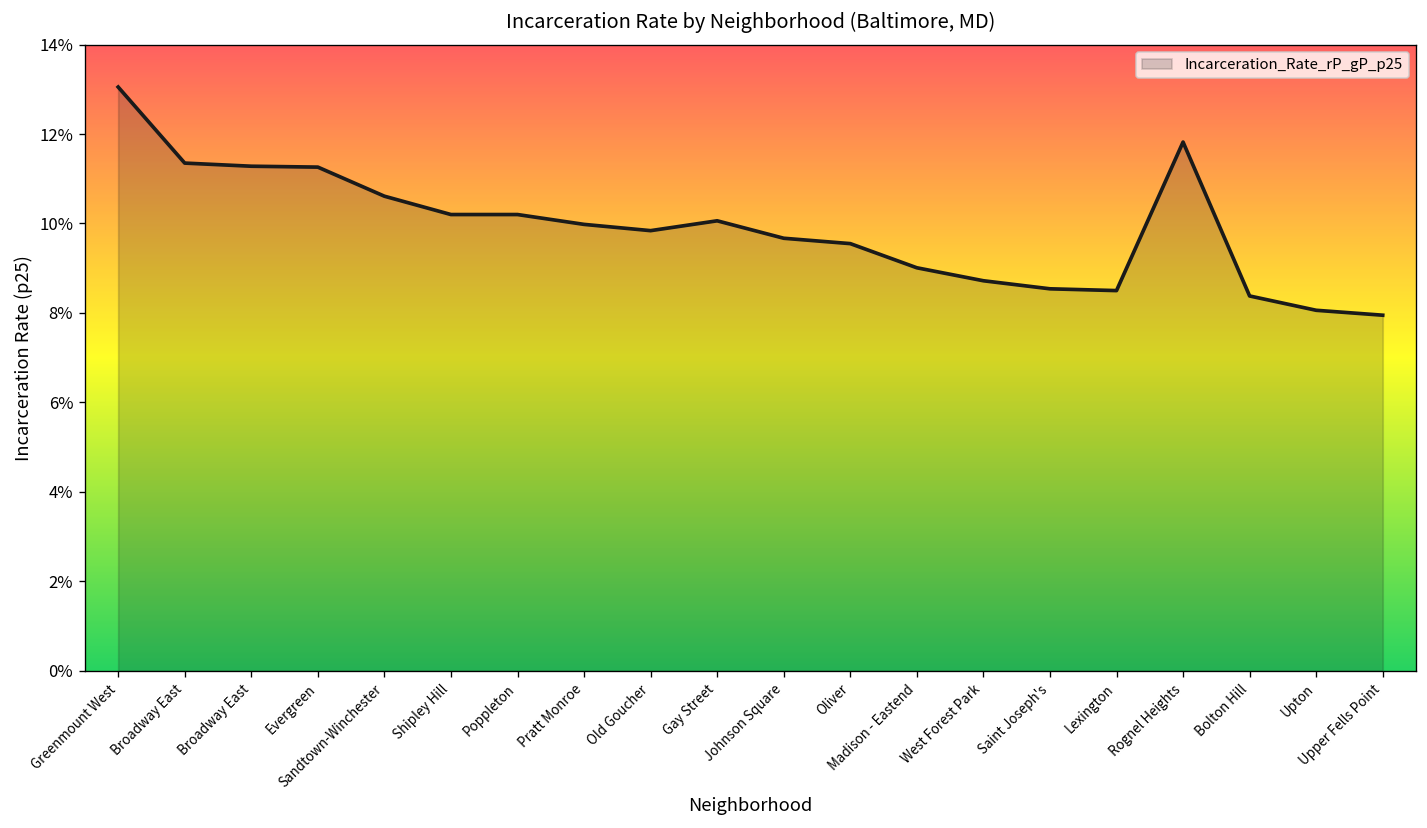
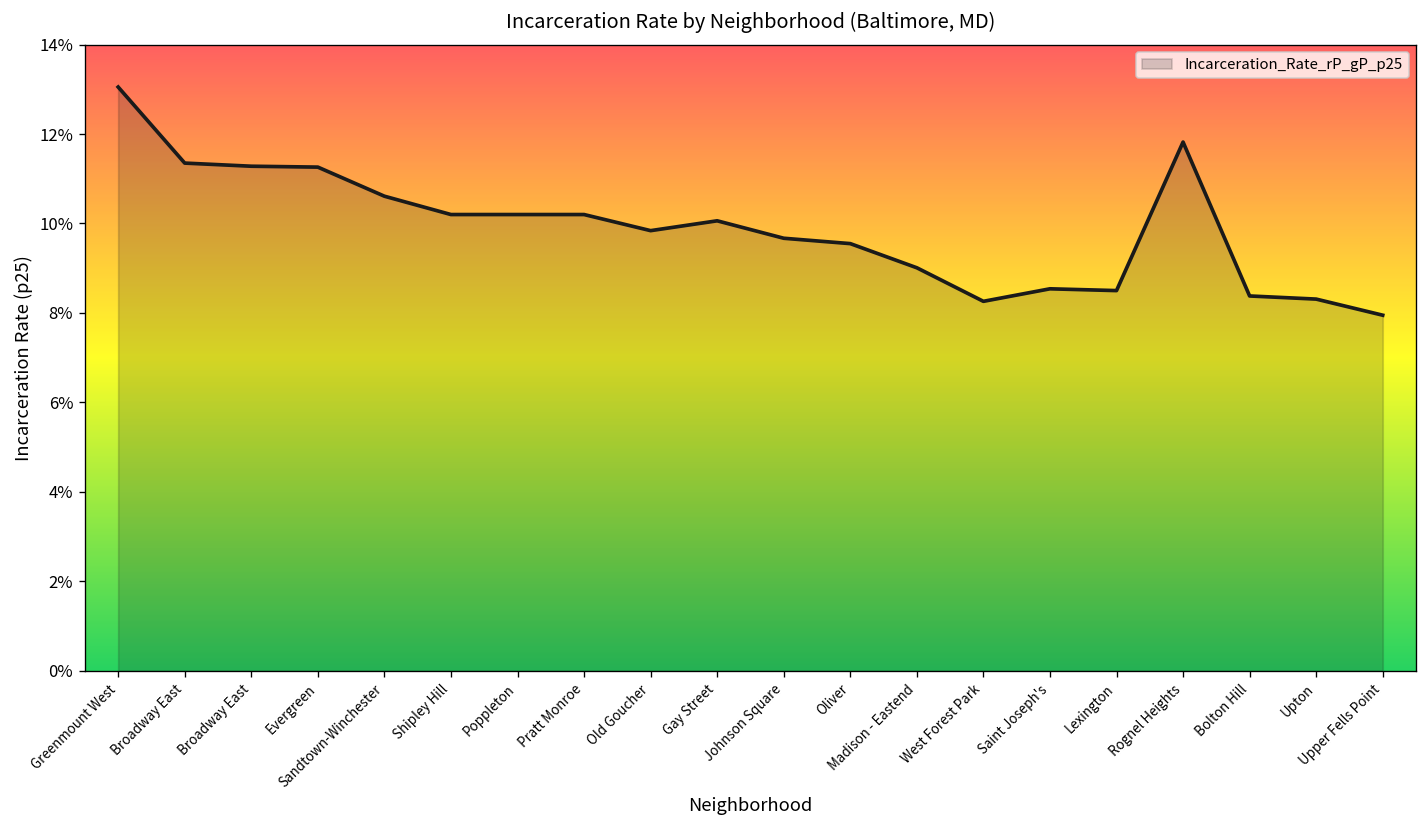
  {
    "Greenmount West": "13.1%",
    "Evergreen": "11.3%",
    "Sandtown-Winchester": "10.6%",
    "Shipley Hill": "10.2%",
    "Poppleton": "10.2%",
-   "Pratt Monroe": "10.0%",
+   "Pratt Monroe": "10.2%",
    "Old Goucher": "9.8%",
    "Gay Street": "10.1%",
    "Johnson Square": "9.7%",
    "Oliver": "9.6%",
    "Madison - Eastend": "9.0%",
-   "West Forest Park": "8.7%",
+   "West Forest Park": "8.3%",
    "Saint Joseph's": "8.5%",
    "Lexington": "8.5%",
    "Rognel Heights": "11.8%",
    "Bolton Hill": "8.4%",
-   "Upton": "8.1%",
+   "Upton": "8.3%",
    "Upper Fells Point": "8.0%"
  }
